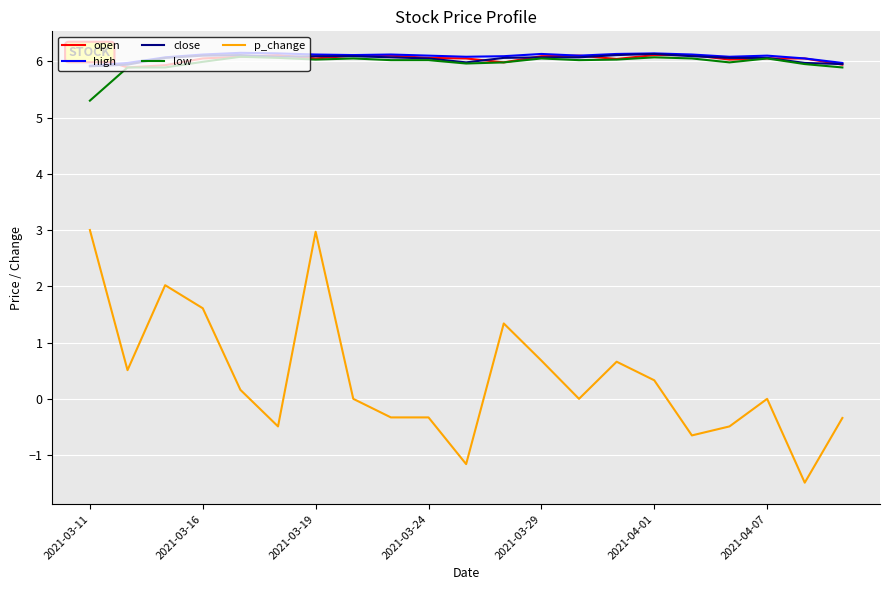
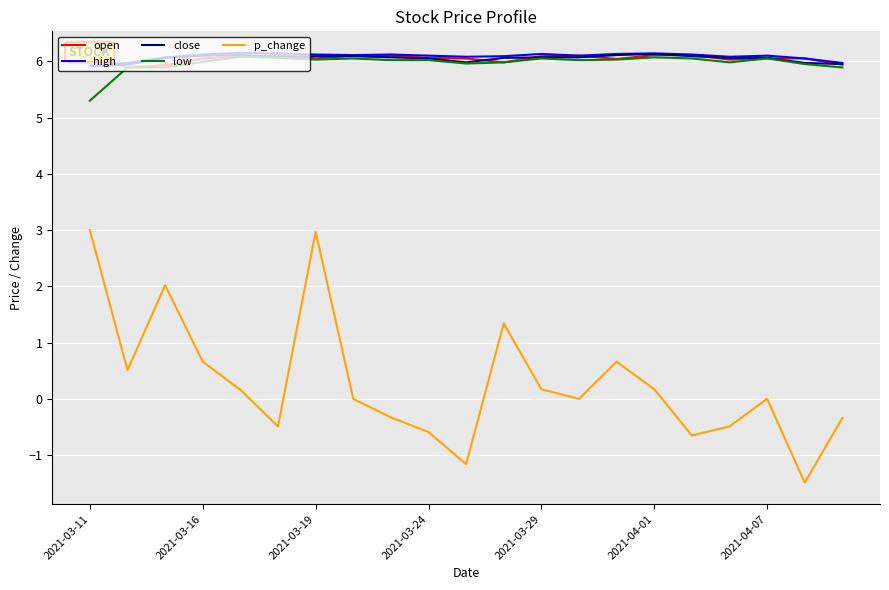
  {
    "low": {
      "2021-03-11": 5.3
    },
    "p_change": {
      "2021-03-11": 3.0,
-     "2021-03-16": 1.6,
+     "2021-03-16": 0.7,
      "2021-03-19": 3.0,
-     "2021-03-24": -0.3,
-     "2021-03-29": 0.7,
-     "2021-04-01": 0.3,
+     "2021-03-24": -0.6,
+     "2021-03-29": 0.2,
+     "2021-04-01": 0.2,
      "2021-04-07": 0.0
    }
  }
